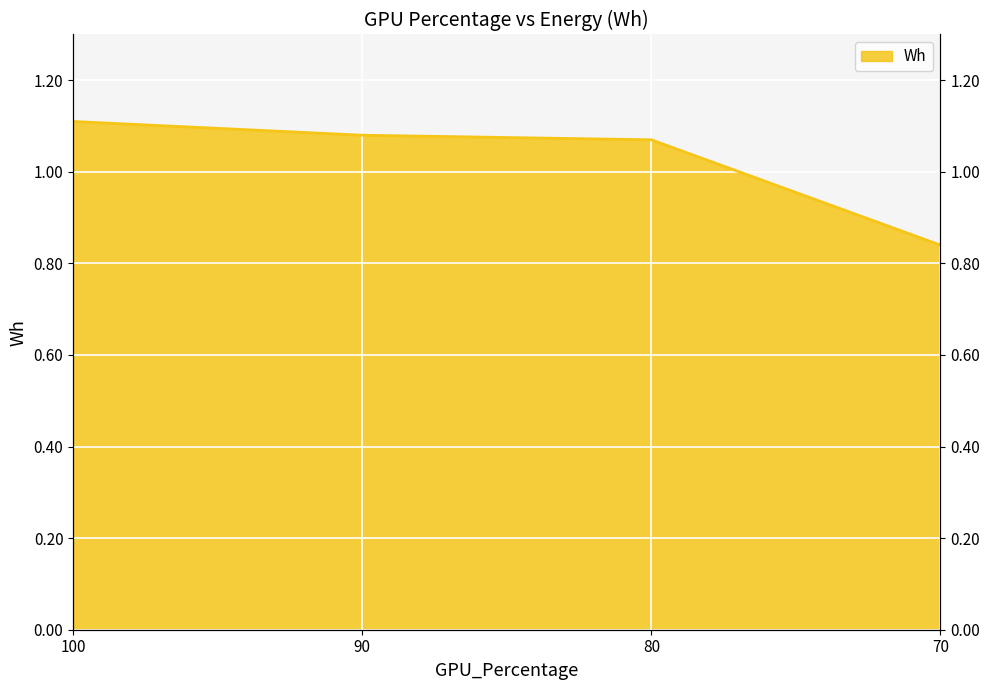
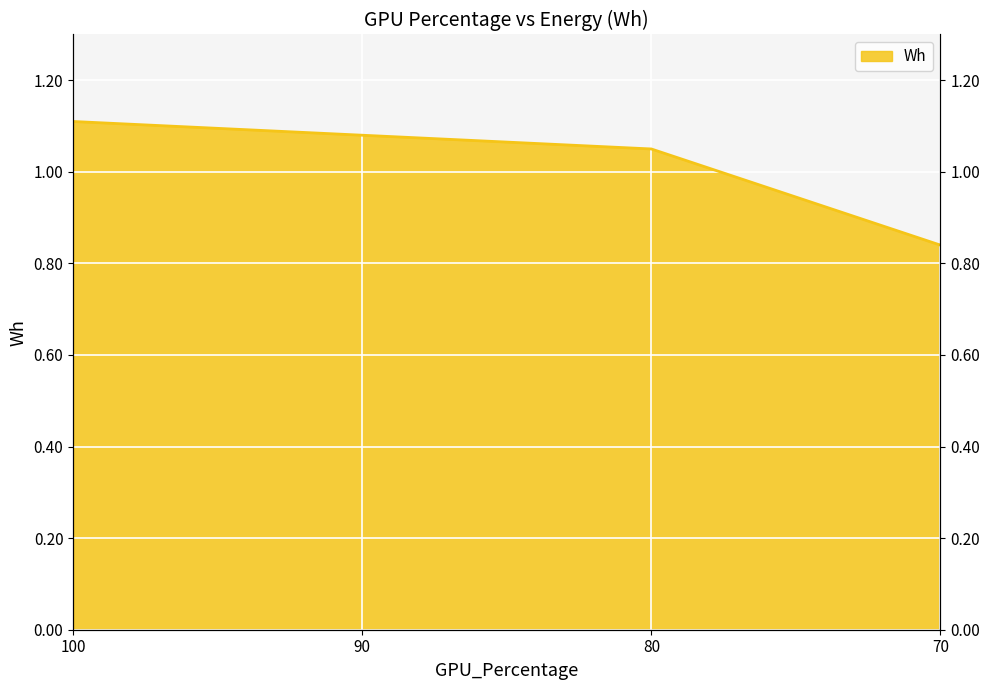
  {
    "100": 1.11,
    "90": 1.08,
-   "80": 1.07,
+   "80": 1.05,
    "70": 0.84
  }
